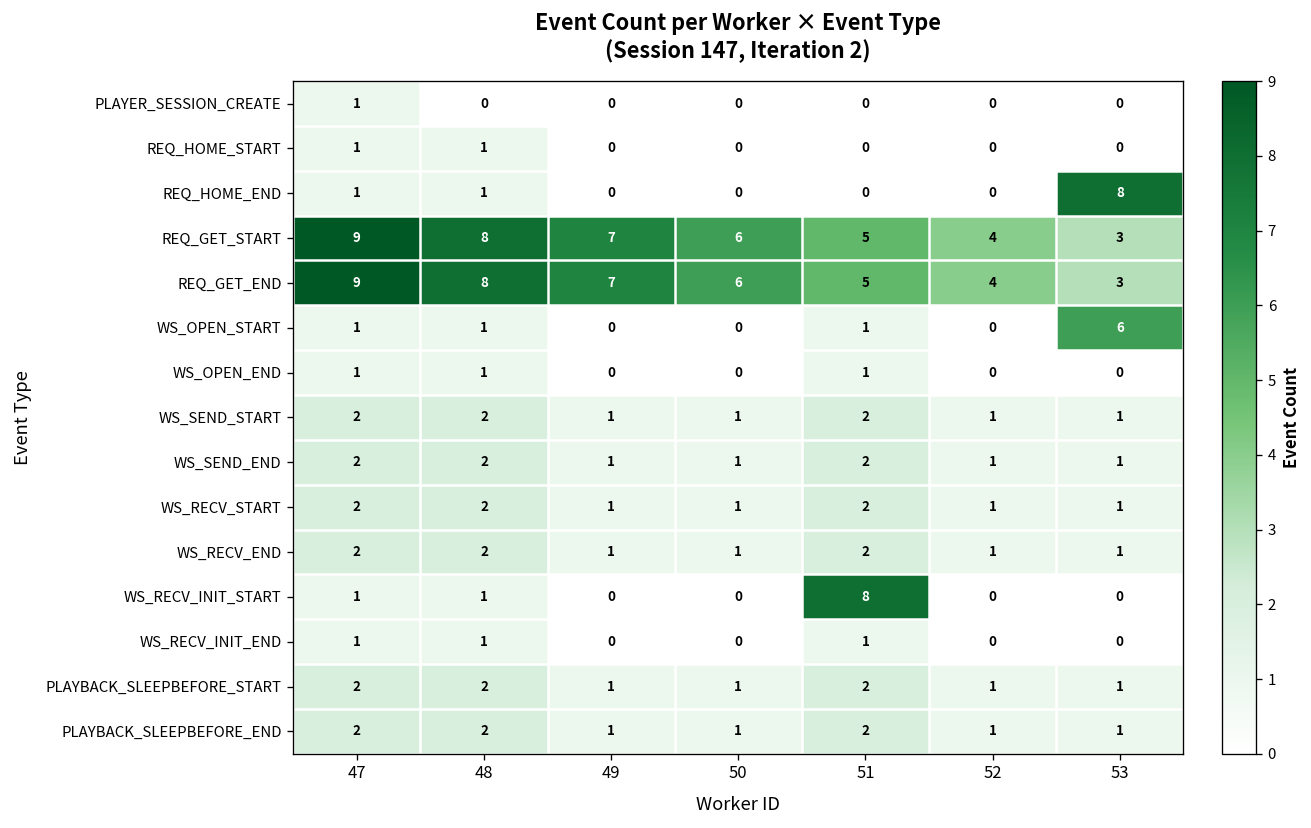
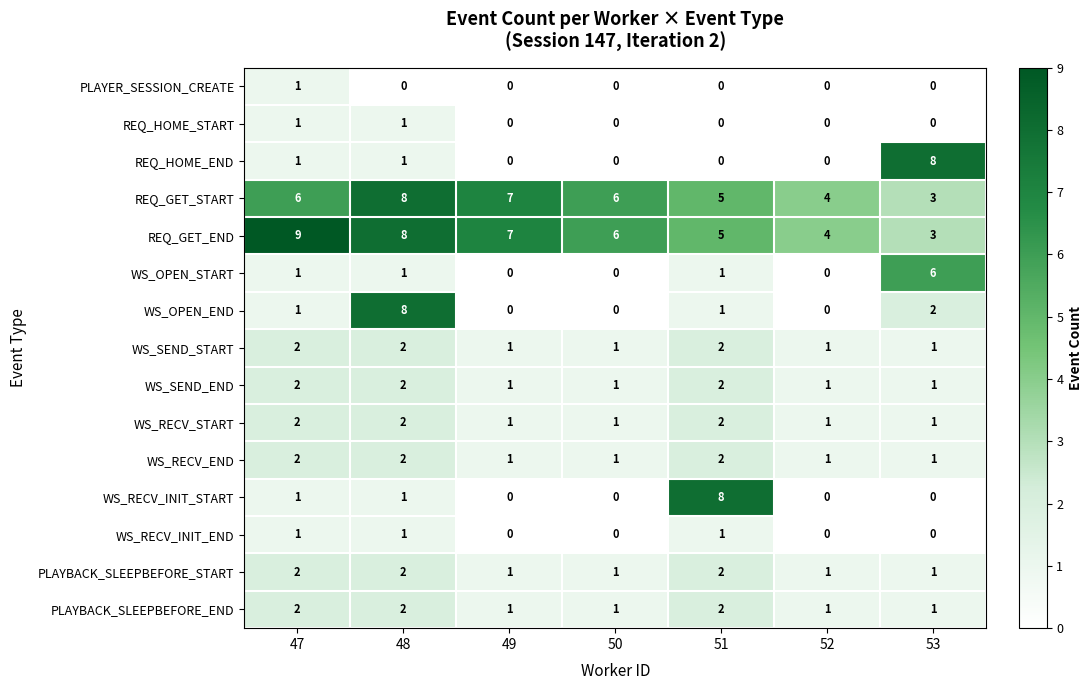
  {
    "PLAYER_SESSION_CREATE": {
      "47": 1,
      "48": 0,
      "49": 0,
      "50": 0,
      "51": 0,
      "52": 0,
      "53": 0
    },
    "REQ_HOME_START": {
      "47": 1,
      "48": 1,
      "49": 0,
      "50": 0,
      "51": 0,
      "52": 0,
      "53": 0
    },
    "REQ_HOME_END": {
      "47": 1,
      "48": 1,
      "49": 0,
      "50": 0,
      "51": 0,
      "52": 0,
      "53": 8
    },
    "REQ_GET_START": {
-     "47": 9,
+     "47": 6,
      "48": 8,
      "49": 7,
      "50": 6,
      "51": 5,
      "52": 4,
      "53": 3
    },
    "REQ_GET_END": {
      "47": 9,
      "48": 8,
      "49": 7,
      "50": 6,
      "51": 5,
      "52": 4,
      "53": 3
    },
    "WS_OPEN_START": {
      "47": 1,
      "48": 1,
      "49": 0,
      "50": 0,
      "51": 1,
      "52": 0,
      "53": 6
    },
    "WS_OPEN_END": {
      "47": 1,
-     "48": 1,
+     "48": 8,
      "49": 0,
      "50": 0,
      "51": 1,
      "52": 0,
-     "53": 0
+     "53": 2
    },
    "WS_SEND_START": {
      "47": 2,
      "48": 2,
      "49": 1,
      "50": 1,
      "51": 2,
      "52": 1,
      "53": 1
    },
    "WS_SEND_END": {
      "47": 2,
      "48": 2,
      "49": 1,
      "50": 1,
      "51": 2,
      "52": 1,
      "53": 1
    },
    "WS_RECV_START": {
      "47": 2,
      "48": 2,
      "49": 1,
      "50": 1,
      "51": 2,
      "52": 1,
      "53": 1
    },
    "WS_RECV_END": {
      "47": 2,
      "48": 2,
      "49": 1,
      "50": 1,
      "51": 2,
      "52": 1,
      "53": 1
    },
    "WS_RECV_INIT_START": {
      "47": 1,
      "48": 1,
      "49": 0,
      "50": 0,
      "51": 8,
      "52": 0,
      "53": 0
    },
    "WS_RECV_INIT_END": {
      "47": 1,
      "48": 1,
      "49": 0,
      "50": 0,
      "51": 1,
      "52": 0,
      "53": 0
    },
    "PLAYBACK_SLEEPBEFORE_START": {
      "47": 2,
      "48": 2,
      "49": 1,
      "50": 1,
      "51": 2,
      "52": 1,
      "53": 1
    },
    "PLAYBACK_SLEEPBEFORE_END": {
      "47": 2,
      "48": 2,
      "49": 1,
      "50": 1,
      "51": 2,
      "52": 1,
      "53": 1
    }
  }
